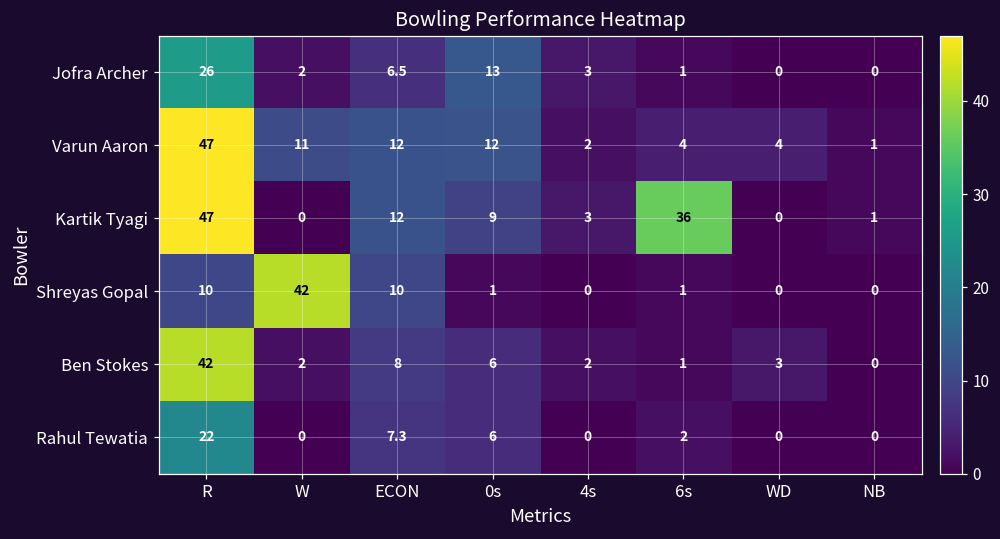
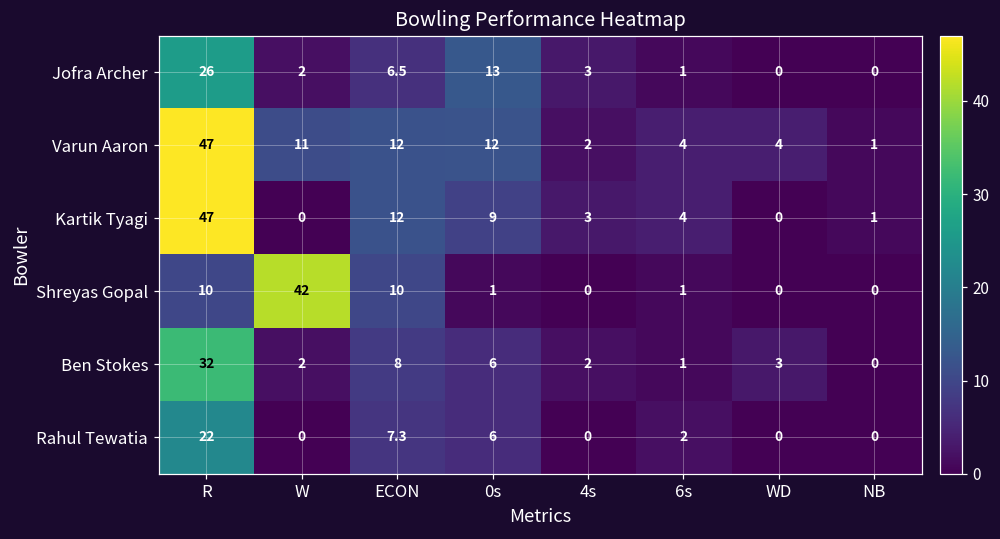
  {
    "Jofra Archer": {
      "R": 26,
      "W": 2,
      "ECON": 6.5,
      "0s": 13,
      "4s": 3,
      "6s": 1,
      "WD": 0,
      "NB": 0
    },
    "Varun Aaron": {
      "R": 47,
      "W": 11,
      "ECON": 12,
      "0s": 12,
      "4s": 2,
      "6s": 4,
      "WD": 4,
      "NB": 1
    },
    "Kartik Tyagi": {
      "R": 47,
      "W": 0,
      "ECON": 12,
      "0s": 9,
      "4s": 3,
-     "6s": 36,
+     "6s": 4,
      "WD": 0,
      "NB": 1
    },
    "Shreyas Gopal": {
      "R": 10,
      "W": 42,
      "ECON": 10,
      "0s": 1,
      "4s": 0,
      "6s": 1,
      "WD": 0,
      "NB": 0
    },
    "Ben Stokes": {
-     "R": 42,
+     "R": 32,
      "W": 2,
      "ECON": 8,
      "0s": 6,
      "4s": 2,
      "6s": 1,
      "WD": 3,
      "NB": 0
    },
    "Rahul Tewatia": {
      "R": 22,
      "W": 0,
      "ECON": 7.3,
      "0s": 6,
      "4s": 0,
      "6s": 2,
      "WD": 0,
      "NB": 0
    }
  }
